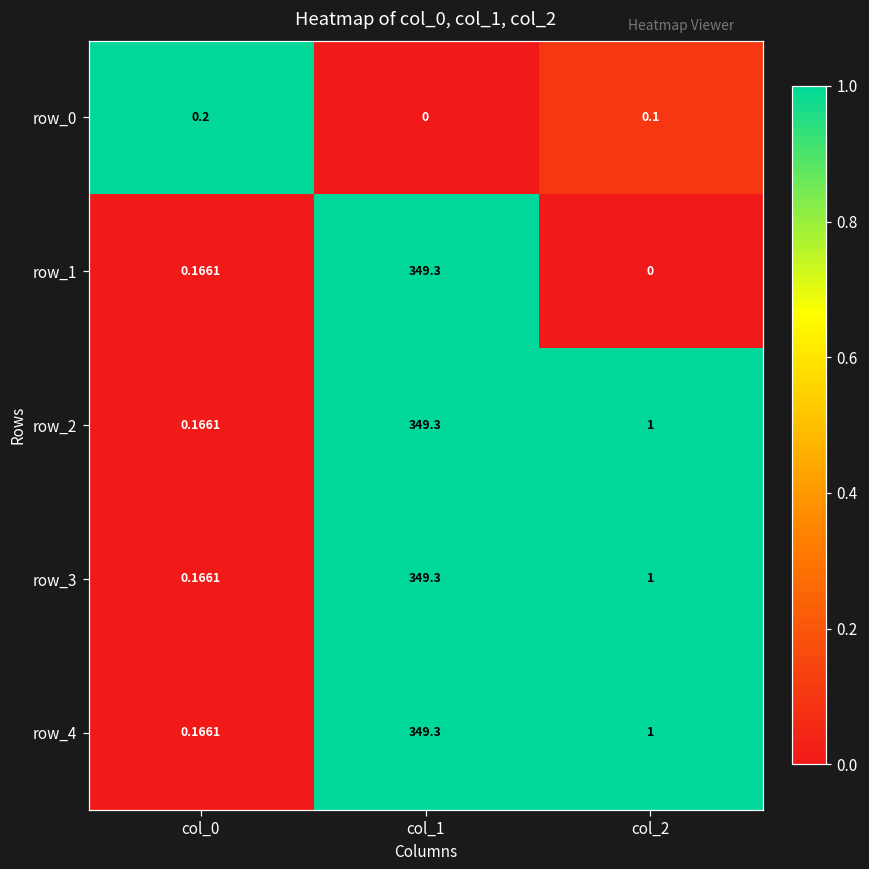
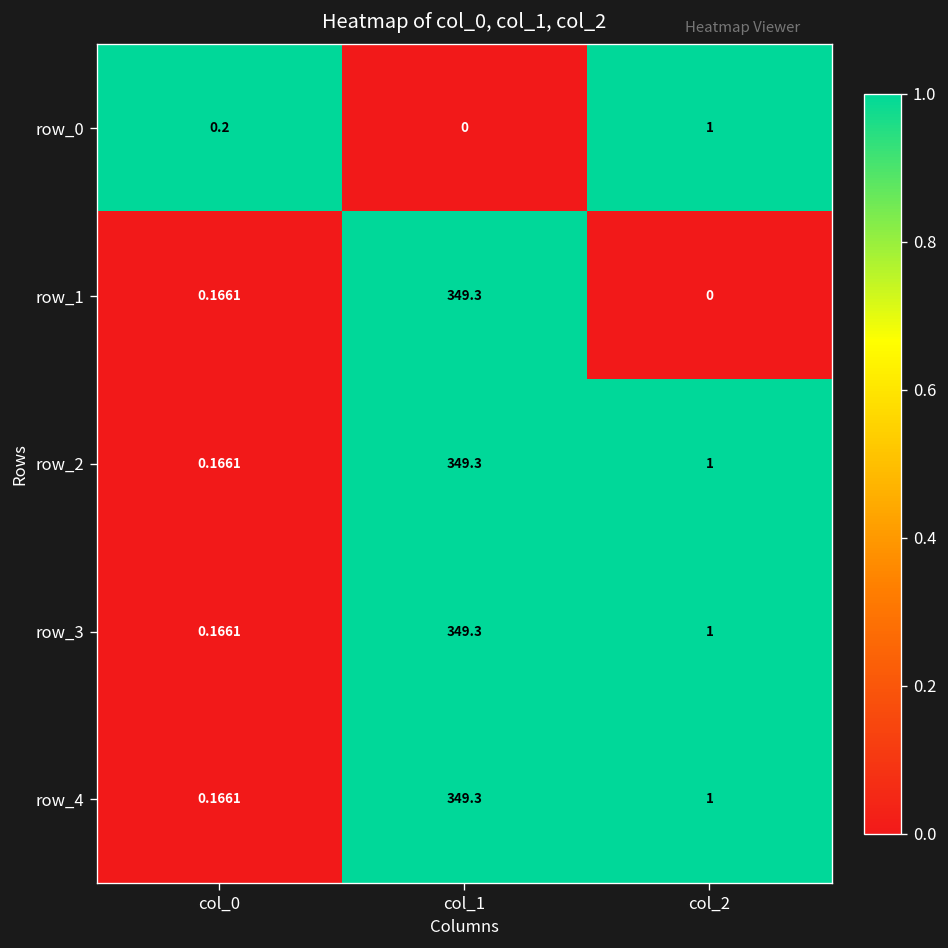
  {
    "row_0": {
      "col_0": 0.2,
      "col_1": 0,
-     "col_2": 0.1
+     "col_2": 1
    },
    "row_1": {
      "col_0": 0.1661,
      "col_1": 349.3,
      "col_2": 0
    },
    "row_2": {
      "col_0": 0.1661,
      "col_1": 349.3,
      "col_2": 1
    },
    "row_3": {
      "col_0": 0.1661,
      "col_1": 349.3,
      "col_2": 1
    },
    "row_4": {
      "col_0": 0.1661,
      "col_1": 349.3,
      "col_2": 1
    }
  }
